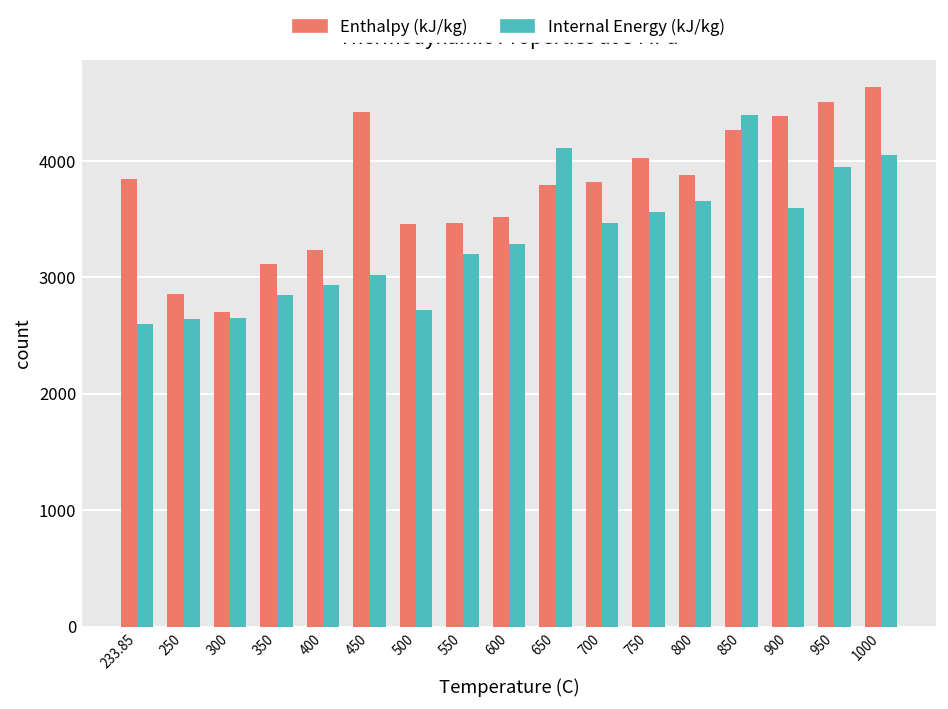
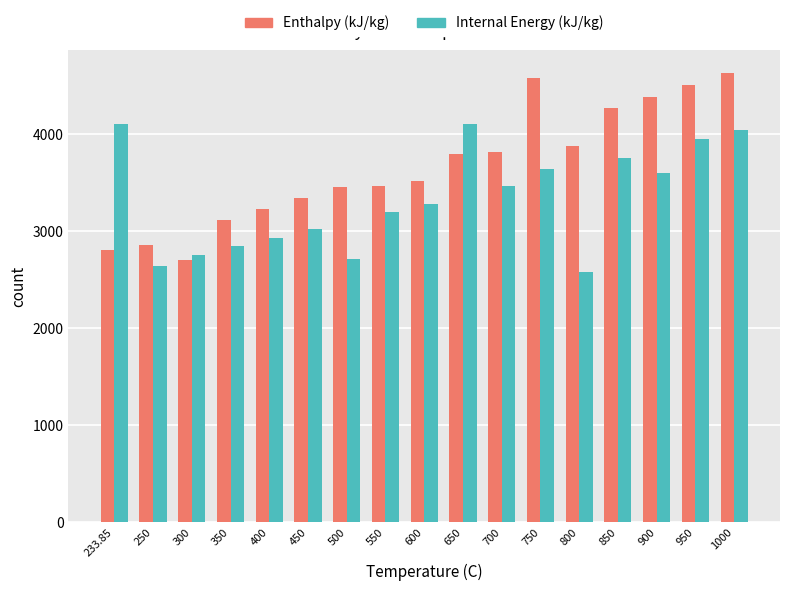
  {
    "Enthalpy (kJ/kg)": {
-     "233.85": 3800,
+     "233.85": 2800,
      "250": 2900,
      "300": 2700,
      "350": 3100,
      "400": 3200,
-     "450": 4400,
+     "450": 3300,
      "500": 3500,
      "550": 3500,
      "600": 3500,
      "650": 3800,
      "700": 3800,
-     "750": 4000,
+     "750": 4600,
      "800": 3900,
      "850": 4300,
      "900": 4400,
      "950": 4500,
      "1000": 4600
    },
    "Internal Energy (kJ/kg)": {
-     "233.85": 2600,
+     "233.85": 4100,
      "250": 2600,
-     "300": 2600,
+     "300": 2800,
      "350": 2800,
      "400": 2900,
      "450": 3000,
      "500": 2700,
      "550": 3200,
      "600": 3300,
      "650": 4100,
      "700": 3500,
-     "750": 3560,
-     "800": 3700,
-     "850": 4400,
+     "750": 3650,
+     "800": 2600,
+     "850": 3800,
      "900": 3600,
      "950": 3900,
      "1000": 4000
    }
  }
